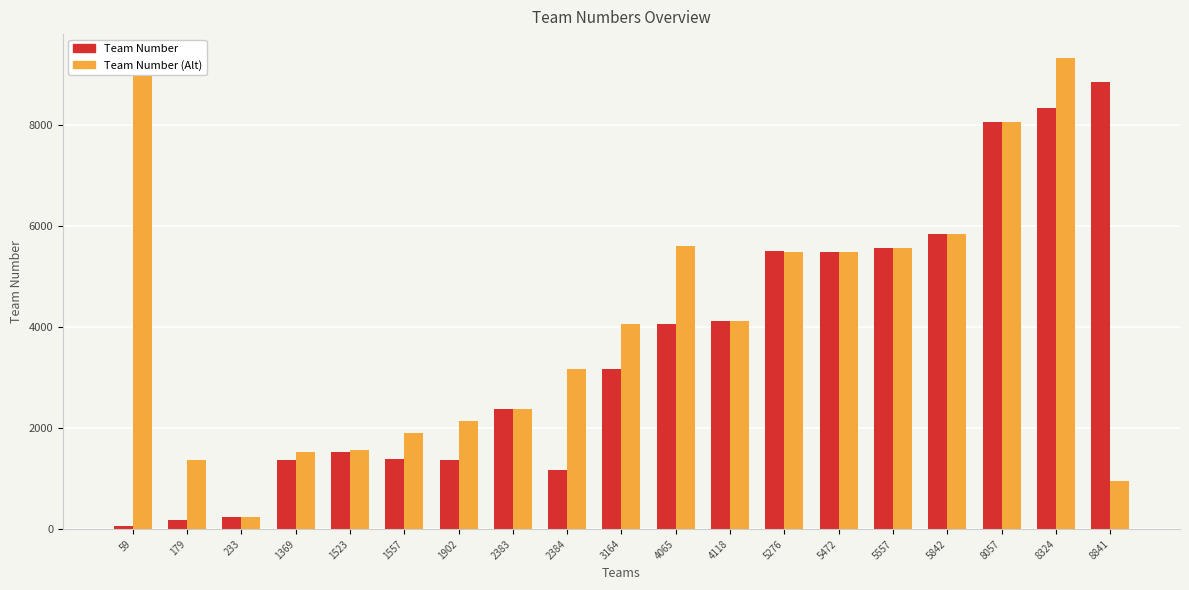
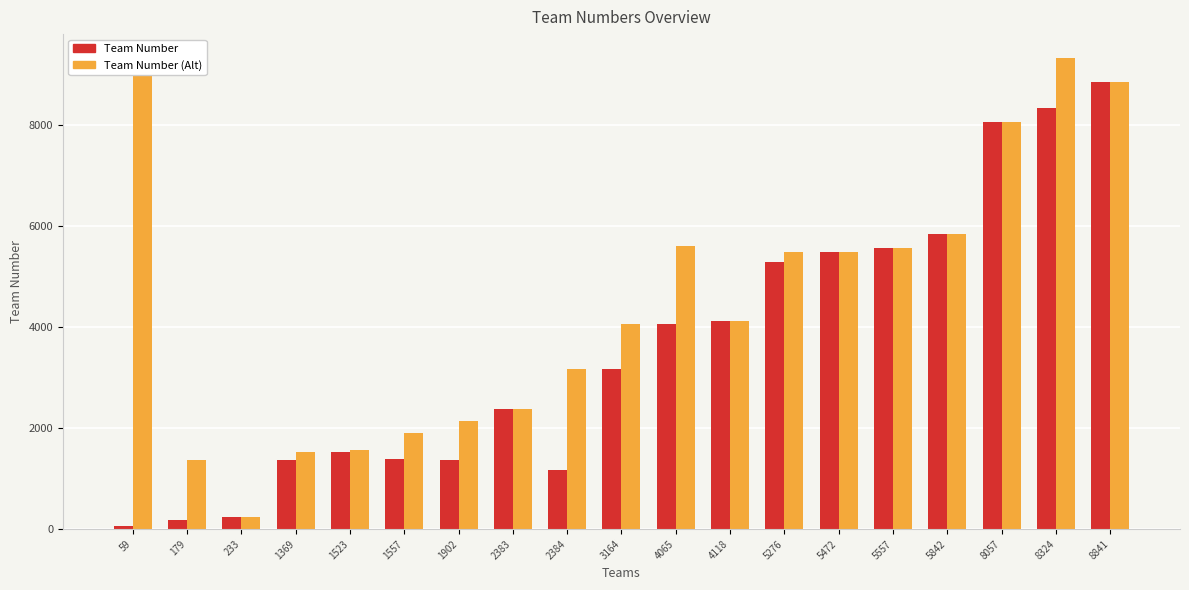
  {
    "Team Number": {
      "59": 100,
      "179": 200,
      "233": 200,
      "1369": 1400,
      "1523": 1500,
      "1557": 1400,
      "1902": 1400,
      "2383": 2400,
      "2384": 1200,
      "3164": 3200,
      "4065": 4100,
      "4118": 4100,
-     "5276": 5500,
+     "5276": 5300,
      "5472": 5500,
      "5557": 5600,
      "5842": 5800,
      "8057": 8100,
      "8324": 8300,
      "8841": 8800
    },
    "Team Number (Alt)": {
      "179": 1400,
      "233": 200,
      "1369": 1500,
      "1523": 1600,
      "1557": 1900,
      "1902": 2100,
      "2383": 2400,
      "2384": 3200,
      "3164": 4100,
      "4065": 5600,
      "4118": 4100,
      "5276": 5500,
      "5472": 5500,
      "5557": 5600,
      "5842": 5800,
      "8057": 8100,
      "8324": 9300,
-     "8841": 900
+     "8841": 8800
    }
  }
